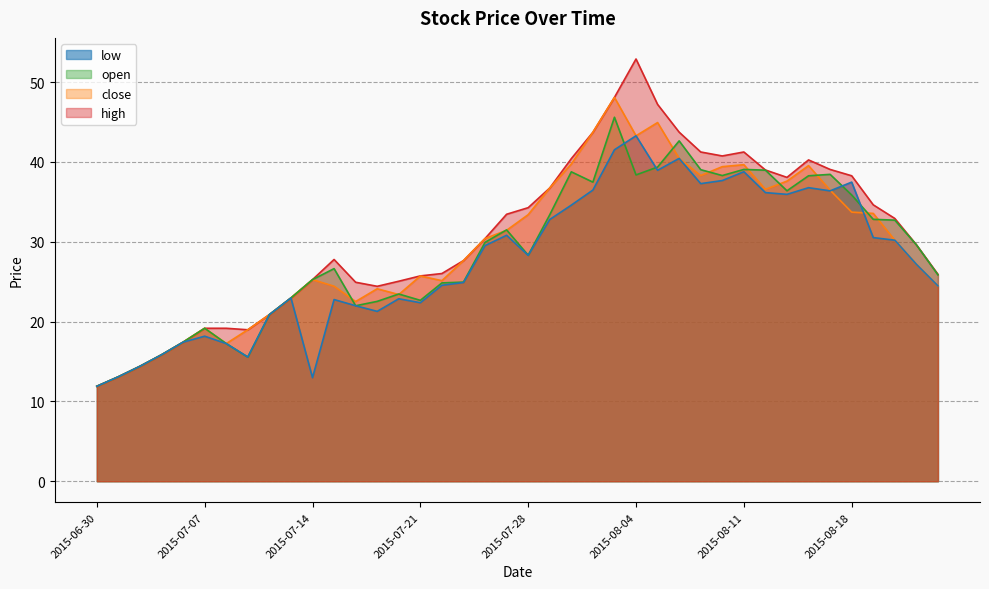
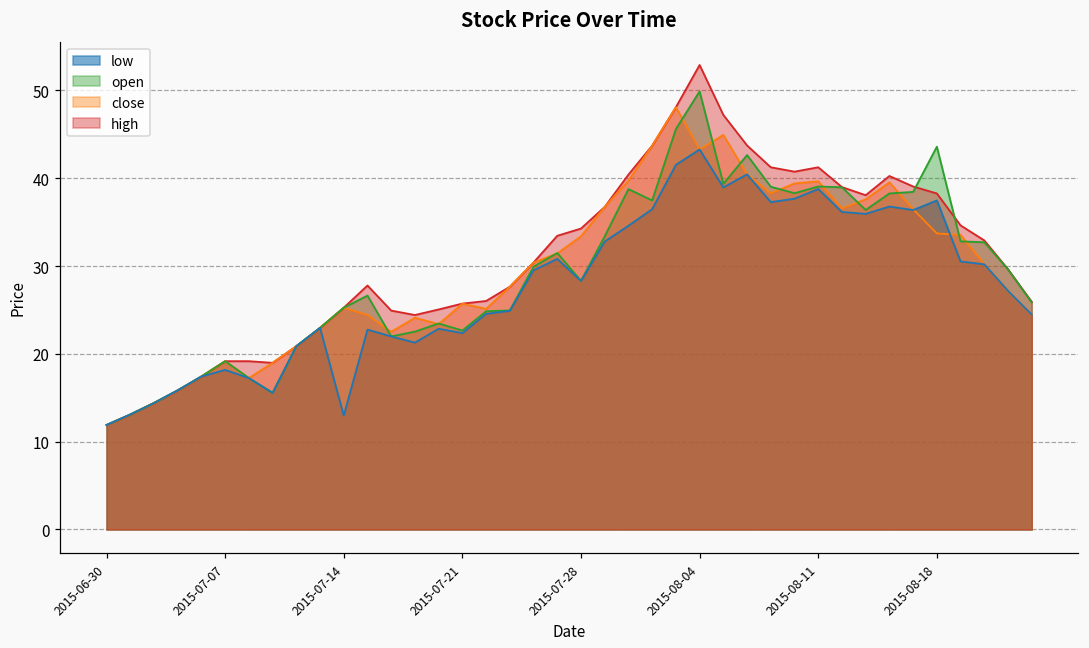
  {
    "low": {
      "2015-07-07": 18,
      "2015-07-14": 13,
      "2015-08-18": 37
    },
    "open": {
-     "2015-08-04": 38,
-     "2015-08-18": 36
+     "2015-08-04": 50,
+     "2015-08-18": 44
    }
  }
